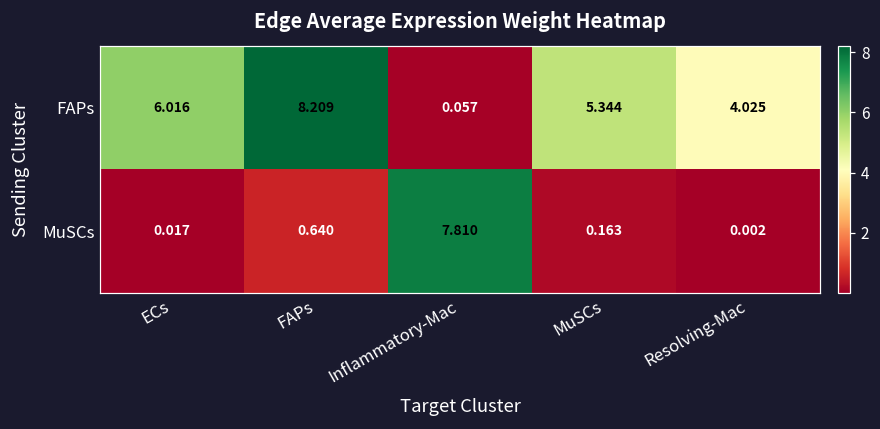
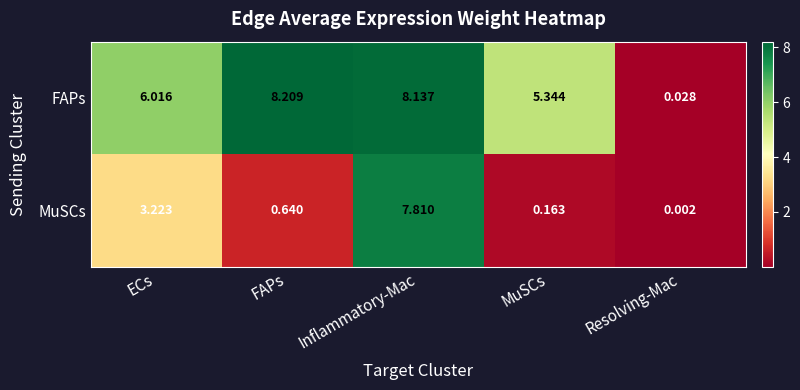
  {
    "FAPs": {
      "ECs": 6.016,
      "FAPs": 8.209,
-     "Inflammatory-Mac": 0.057,
+     "Inflammatory-Mac": 8.137,
      "MuSCs": 5.344,
-     "Resolving-Mac": 4.025
+     "Resolving-Mac": 0.028
    },
    "MuSCs": {
-     "ECs": 0.017,
+     "ECs": 3.223,
      "FAPs": 0.640,
      "Inflammatory-Mac": 7.810,
      "MuSCs": 0.163,
      "Resolving-Mac": 0.002
    }
  }
